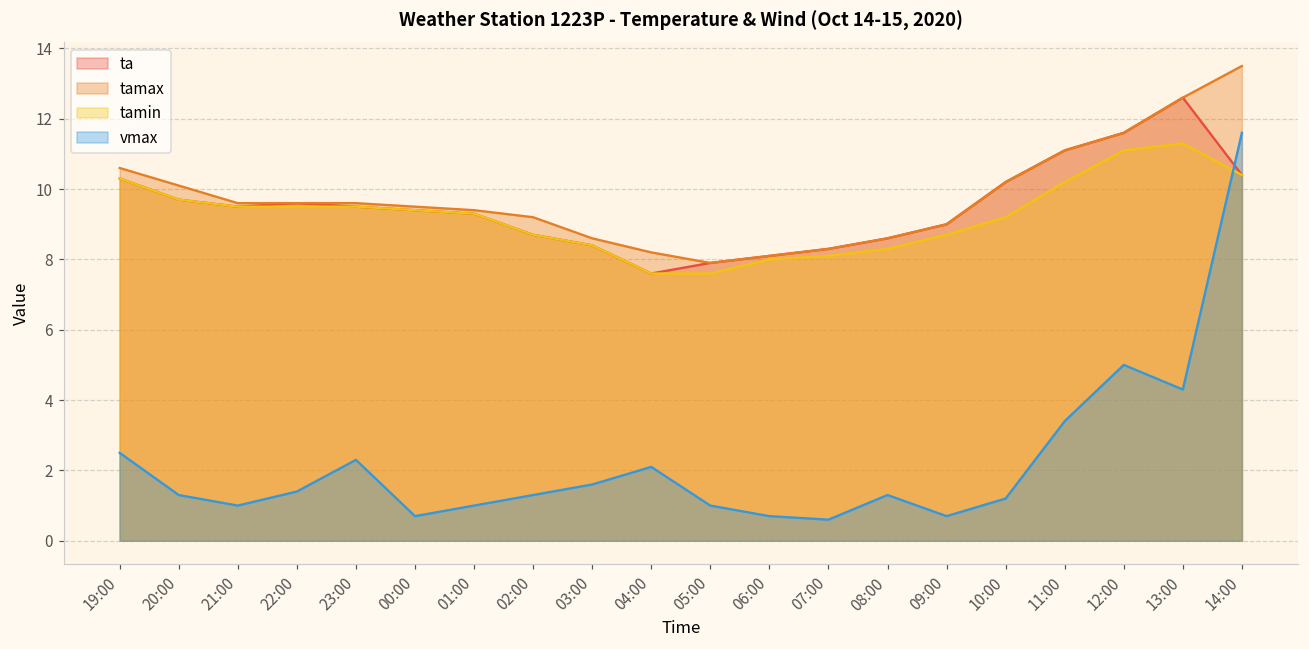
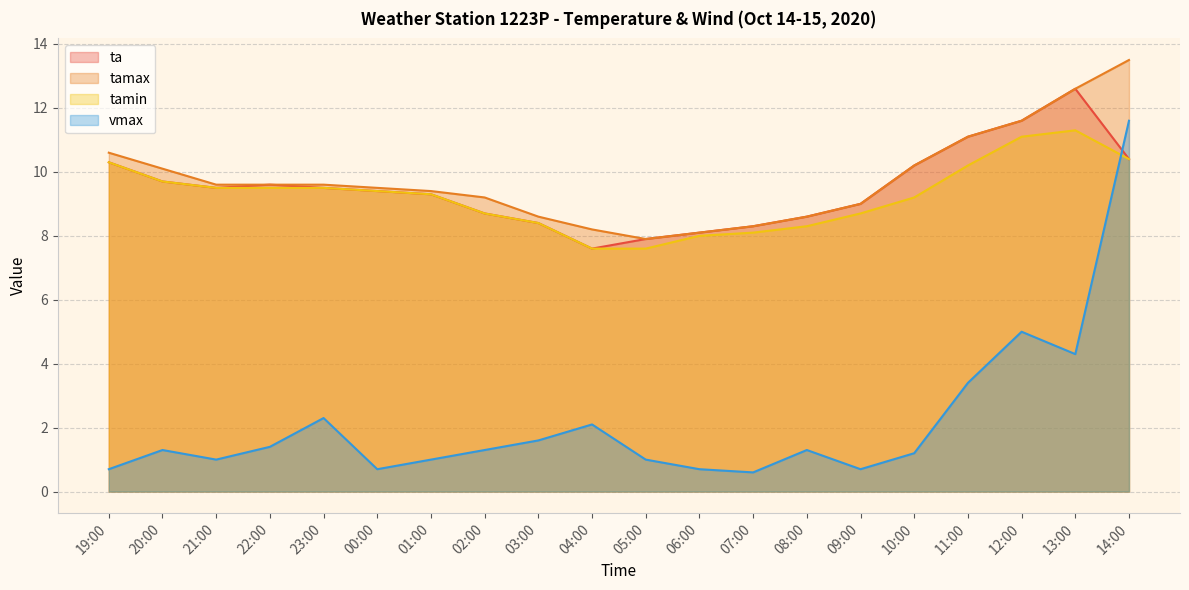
  {
    "vmax": {
-     "19:00": 2.5,
+     "19:00": 0.7,
      "20:00": 1.3,
      "21:00": 1.0,
      "22:00": 1.4,
      "23:00": 2.3,
      "00:00": 0.7,
      "01:00": 1.0,
      "02:00": 1.3,
      "03:00": 1.6,
      "04:00": 2.1,
      "05:00": 1.0,
      "06:00": 0.7,
      "07:00": 0.6,
      "08:00": 1.3,
      "09:00": 0.7,
      "10:00": 1.2,
      "11:00": 3.4,
      "12:00": 5.0,
      "13:00": 4.3,
      "14:00": 11.6
    }
  }
